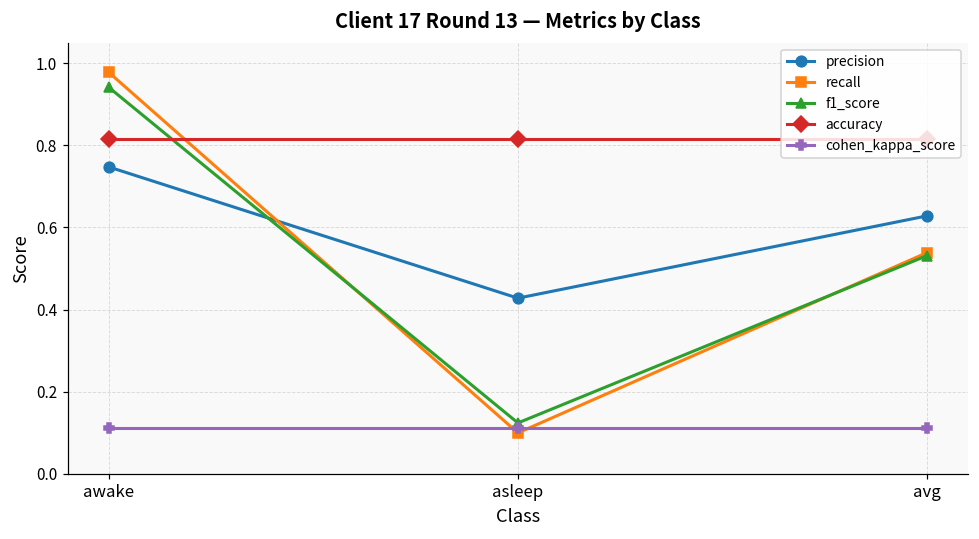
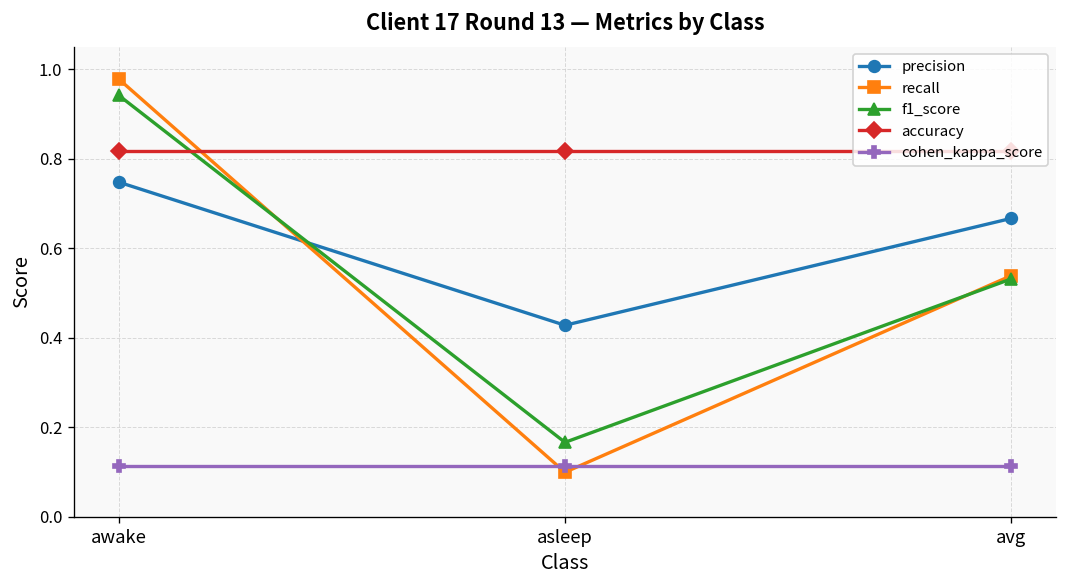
  {
    "precision": {
      "awake": 0.75,
      "asleep": 0.43,
-     "avg": 0.63
+     "avg": 0.67
    },
    "recall": {
      "awake": 0.98,
      "asleep": 0.10,
      "avg": 0.54
    },
    "f1_score": {
      "awake": 0.94,
-     "asleep": 0.12,
+     "asleep": 0.17,
      "avg": 0.53
    },
    "accuracy": {
      "awake": 0.82,
      "asleep": 0.82
    },
    "cohen_kappa_score": {
      "awake": 0.11,
      "asleep": 0.11,
      "avg": 0.11
    }
  }
